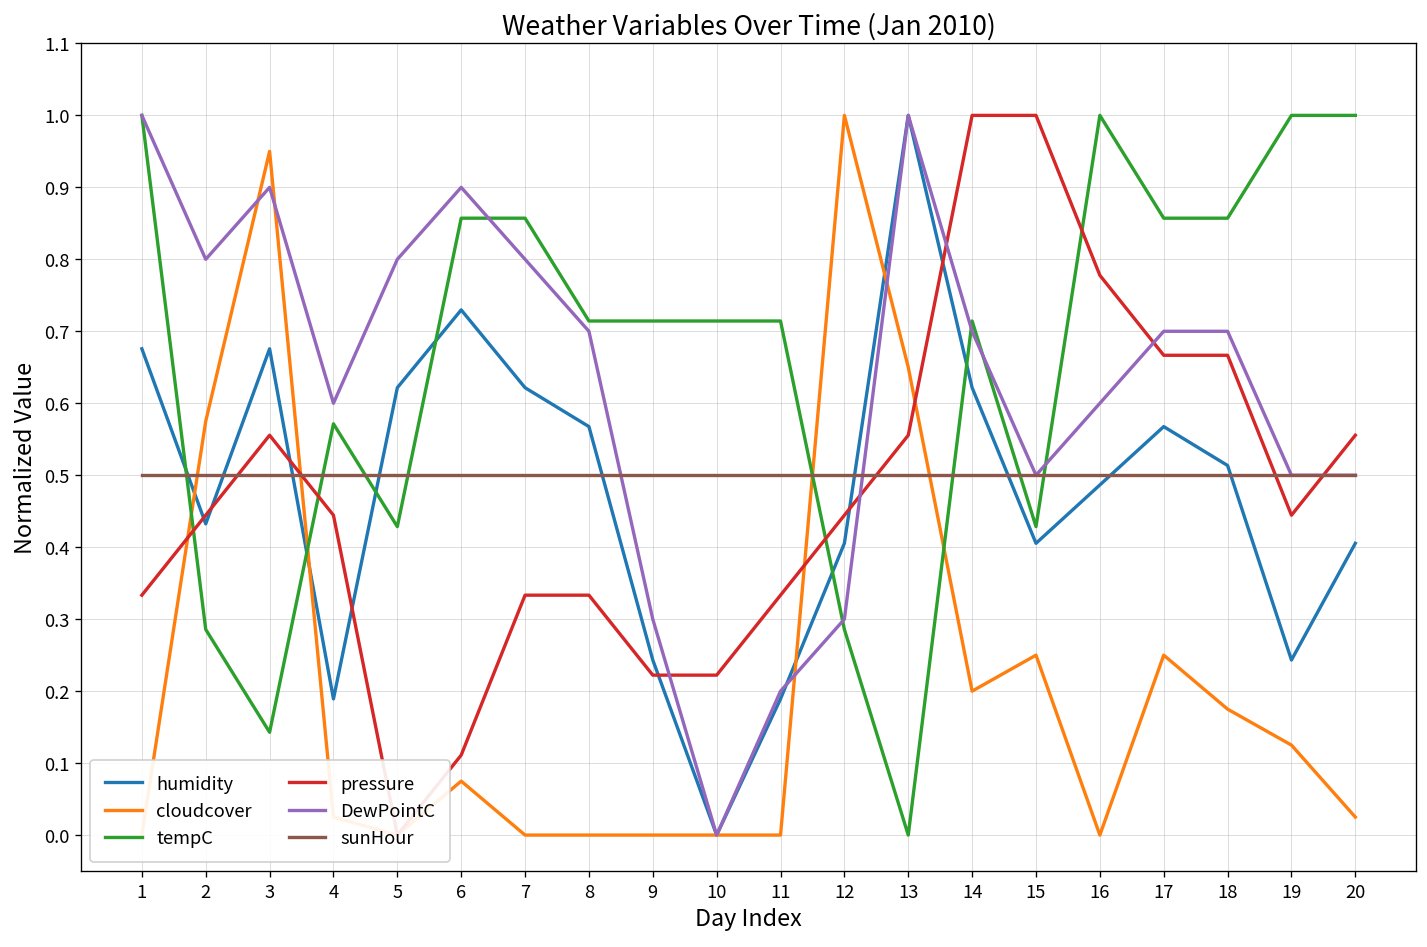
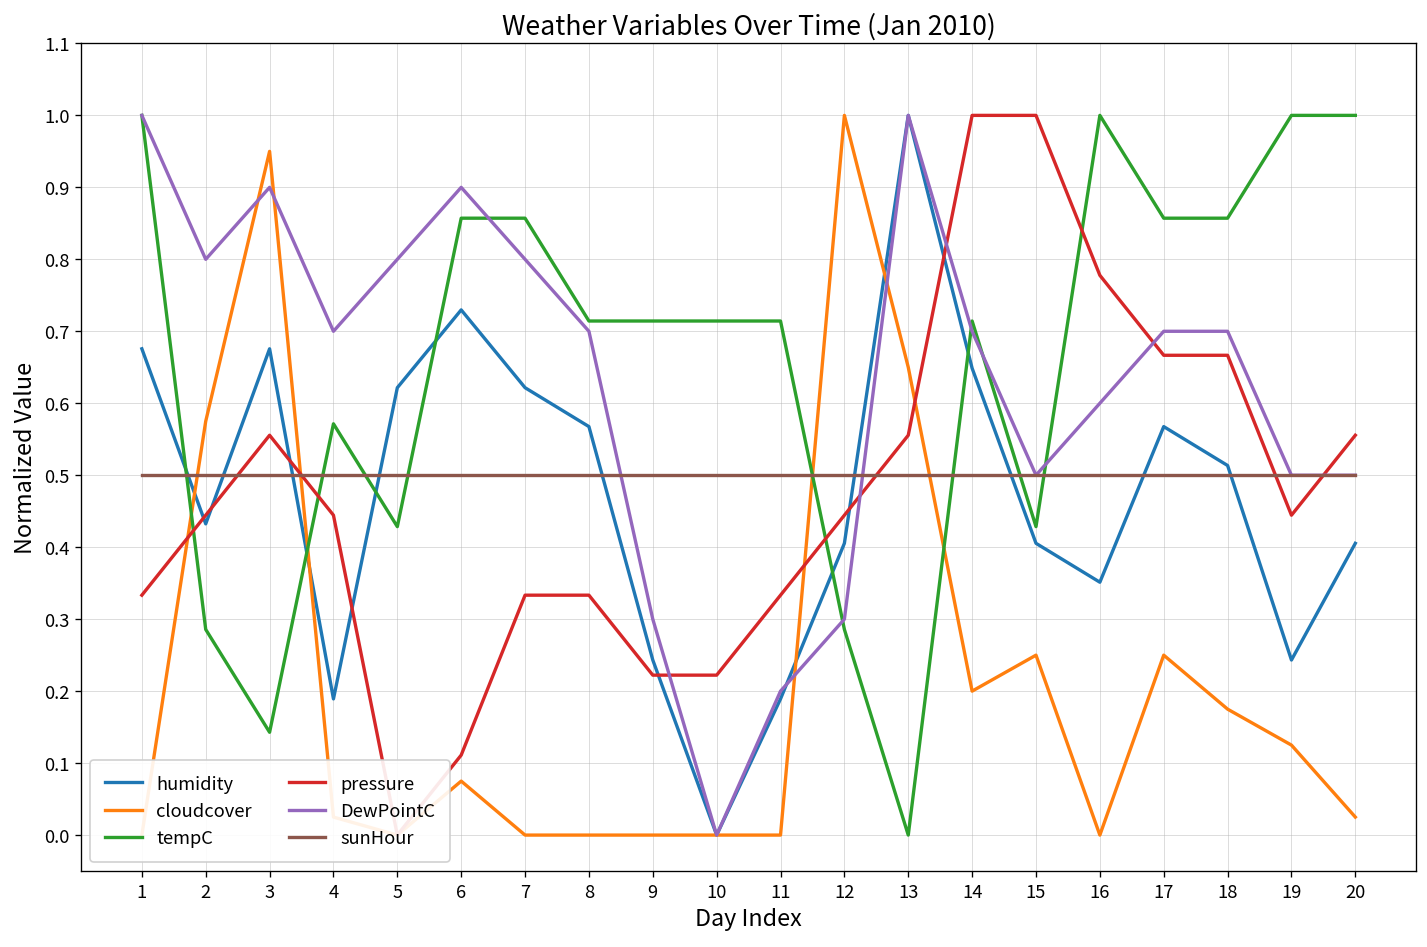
  {
    "humidity": {
      "1": 0.68,
      "2": 0.43,
      "3": 0.68,
      "4": 0.19,
      "5": 0.62,
      "6": 0.73,
      "7": 0.62,
      "8": 0.57,
      "9": 0.24,
      "11": 0.19,
      "12": 0.41,
-     "14": 0.62,
+     "14": 0.65,
      "15": 0.41,
-     "16": 0.49,
+     "16": 0.35,
      "17": 0.57,
      "18": 0.51,
      "19": 0.24,
      "20": 0.41
    },
    "cloudcover": {
      "2": 0.58,
      "3": 0.95,
      "6": 0.08,
      "7": 0.00,
      "8": 0.00,
      "9": 0.00,
      "11": 0.00,
      "12": 1.00,
      "13": 0.65,
      "14": 0.20,
      "15": 0.25,
      "16": 0.00,
      "17": 0.25,
      "18": 0.18,
      "19": 0.13,
      "20": 0.03
    },
    "tempC": {
      "2": 0.29,
      "3": 0.14,
      "4": 0.57,
      "5": 0.43,
      "6": 0.86,
      "7": 0.86,
      "8": 0.71,
      "9": 0.71,
      "10": 0.71,
      "11": 0.71,
      "12": 0.29,
      "13": 0.00,
      "14": 0.71,
      "15": 0.43,
      "16": 1.00,
      "17": 0.86,
      "18": 0.86,
      "19": 1.00,
      "20": 1.00
    },
    "pressure": {
      "1": 0.33,
      "2": 0.44,
      "3": 0.56,
      "4": 0.44,
      "6": 0.11,
      "7": 0.33,
      "8": 0.33,
      "9": 0.22,
      "10": 0.22,
      "11": 0.33,
      "12": 0.44,
      "13": 0.56,
      "14": 1.00,
      "15": 1.00,
      "16": 0.78,
      "17": 0.67,
      "18": 0.67,
      "19": 0.44,
      "20": 0.56
    },
    "DewPointC": {
      "2": 0.80,
      "3": 0.90,
-     "4": 0.60,
+     "4": 0.70,
      "5": 0.80,
      "6": 0.90,
      "7": 0.80,
      "8": 0.70,
      "9": 0.30,
      "11": 0.20,
      "12": 0.30,
      "14": 0.70,
      "16": 0.60,
      "17": 0.70,
      "18": 0.70
    },
    "sunHour": {
      "1": 0.50,
      "2": 0.50,
      "3": 0.50,
      "4": 0.50,
      "5": 0.50,
      "6": 0.50,
      "7": 0.50,
      "8": 0.50,
      "9": 0.50,
      "10": 0.50,
      "11": 0.50,
      "12": 0.50,
      "13": 0.50,
      "14": 0.50,
      "16": 0.50,
      "17": 0.50,
      "18": 0.50
    }
  }
